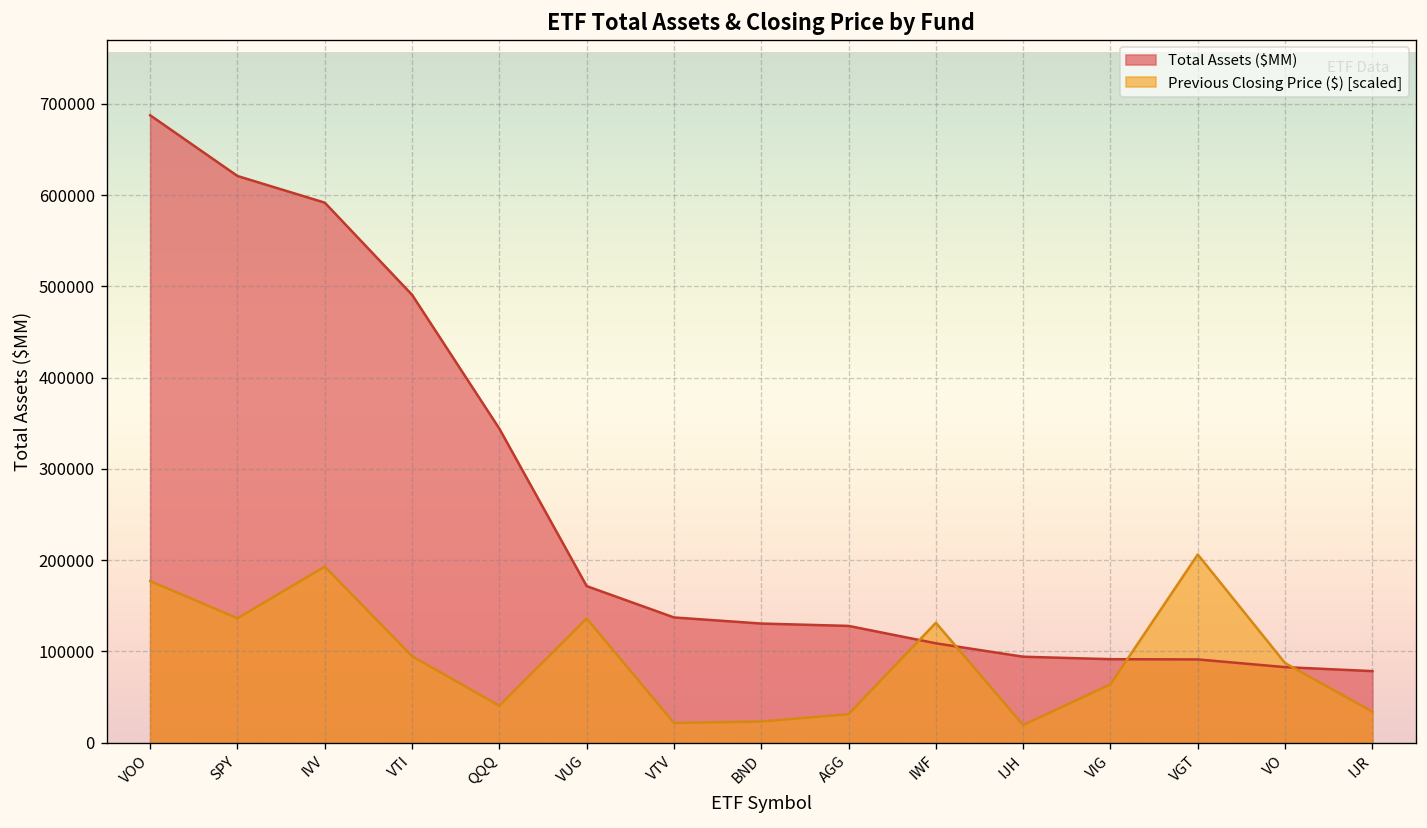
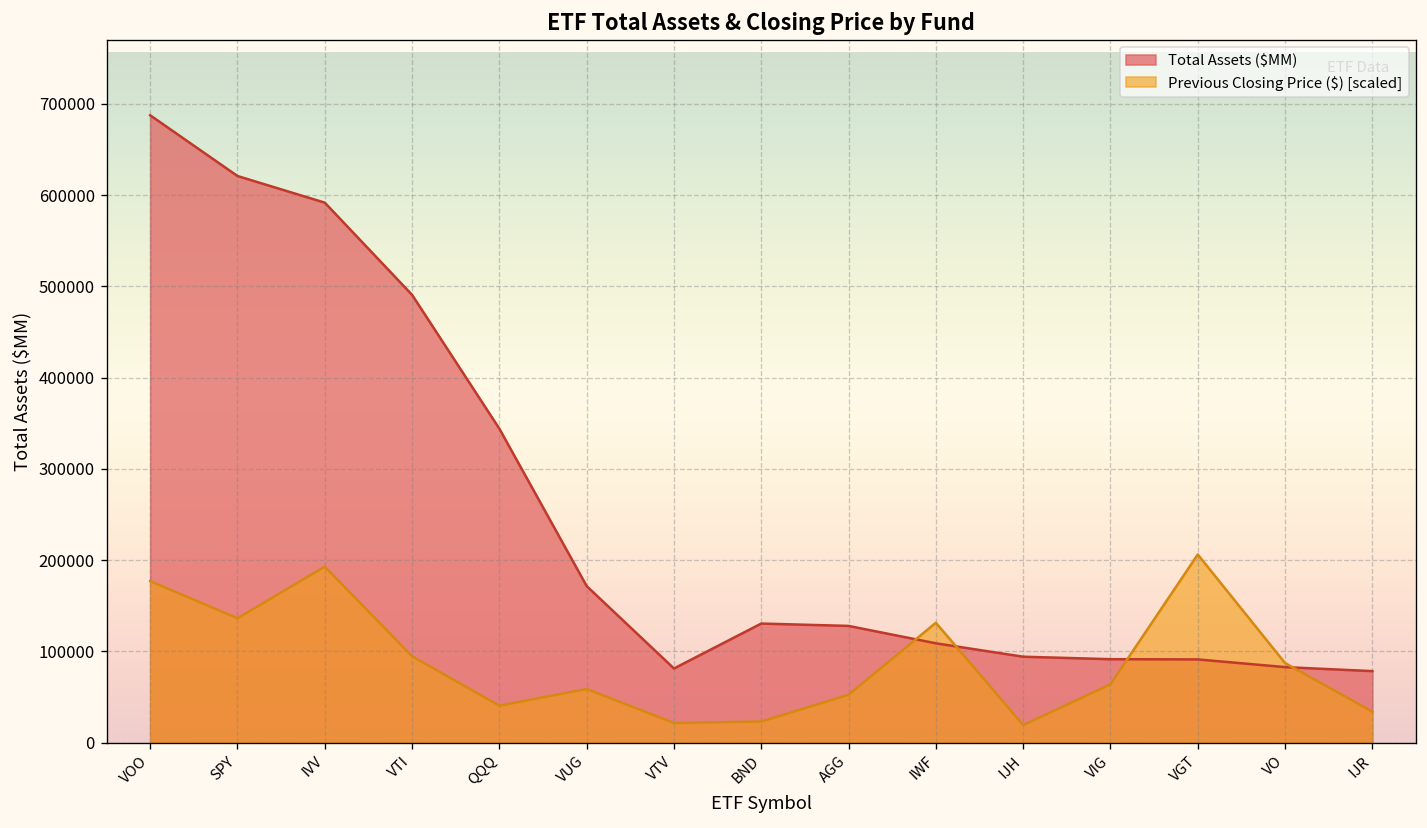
  {
    "Total Assets ($MM)": {
      "VOO": 690000,
      "SPY": 620000,
      "IVV": 590000,
      "VTI": 490000,
      "QQQ": 340000,
      "VUG": 170000,
-     "VTV": 140000,
+     "VTV": 80000,
      "BND": 130000,
      "AGG": 130000,
      "IWF": 110000,
      "IJH": 90000,
      "VIG": 90000,
      "VGT": 90000,
      "VO": 80000,
      "IJR": 80000
    },
    "Previous Closing Price ($) [scaled]": {
      "VOO": 180000,
      "SPY": 140000,
      "IVV": 190000,
      "VTI": 90000,
      "QQQ": 40000,
-     "VUG": 140000,
+     "VUG": 60000,
      "VTV": 20000,
      "BND": 20000,
-     "AGG": 30000,
+     "AGG": 50000,
      "IWF": 130000,
      "IJH": 20000,
      "VIG": 60000,
      "VGT": 210000,
      "VO": 90000,
      "IJR": 30000
    }
  }
